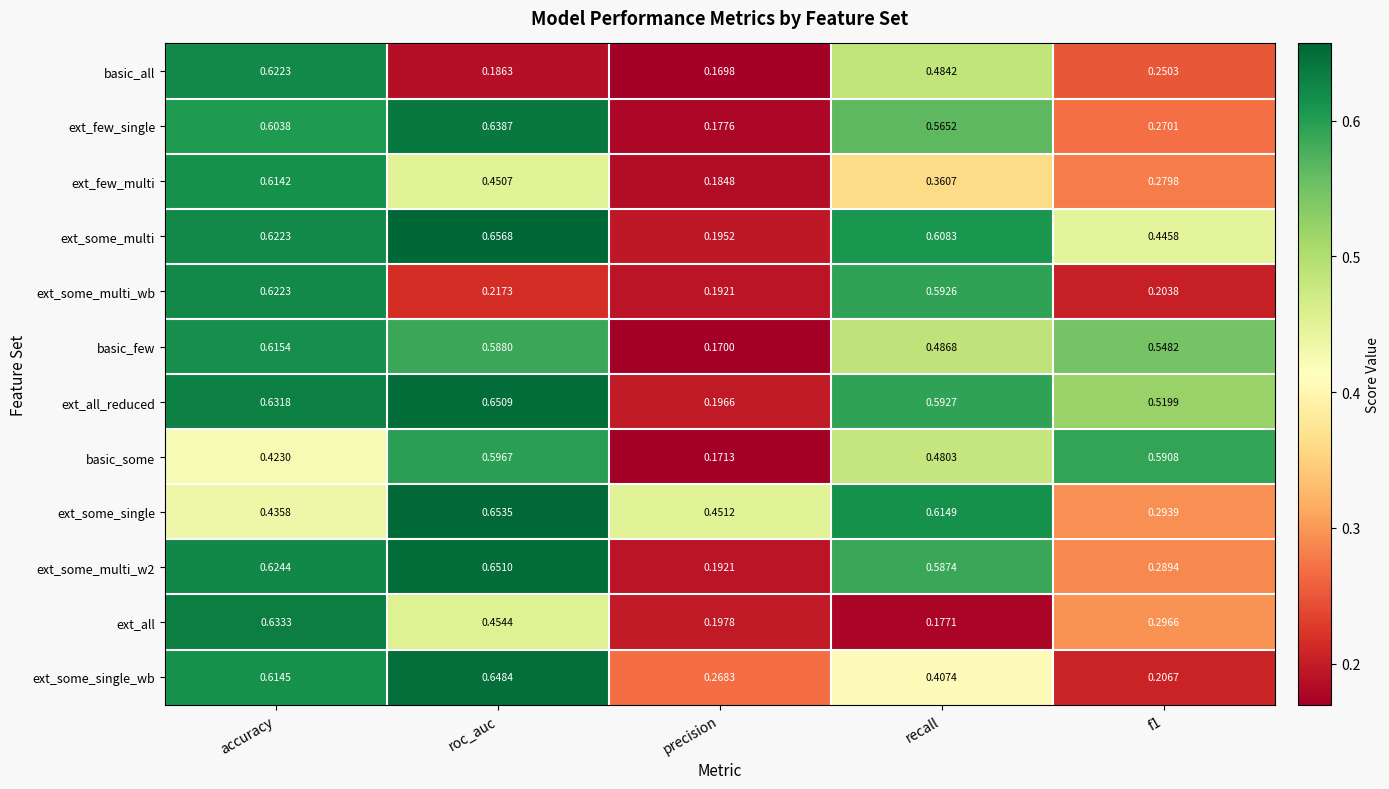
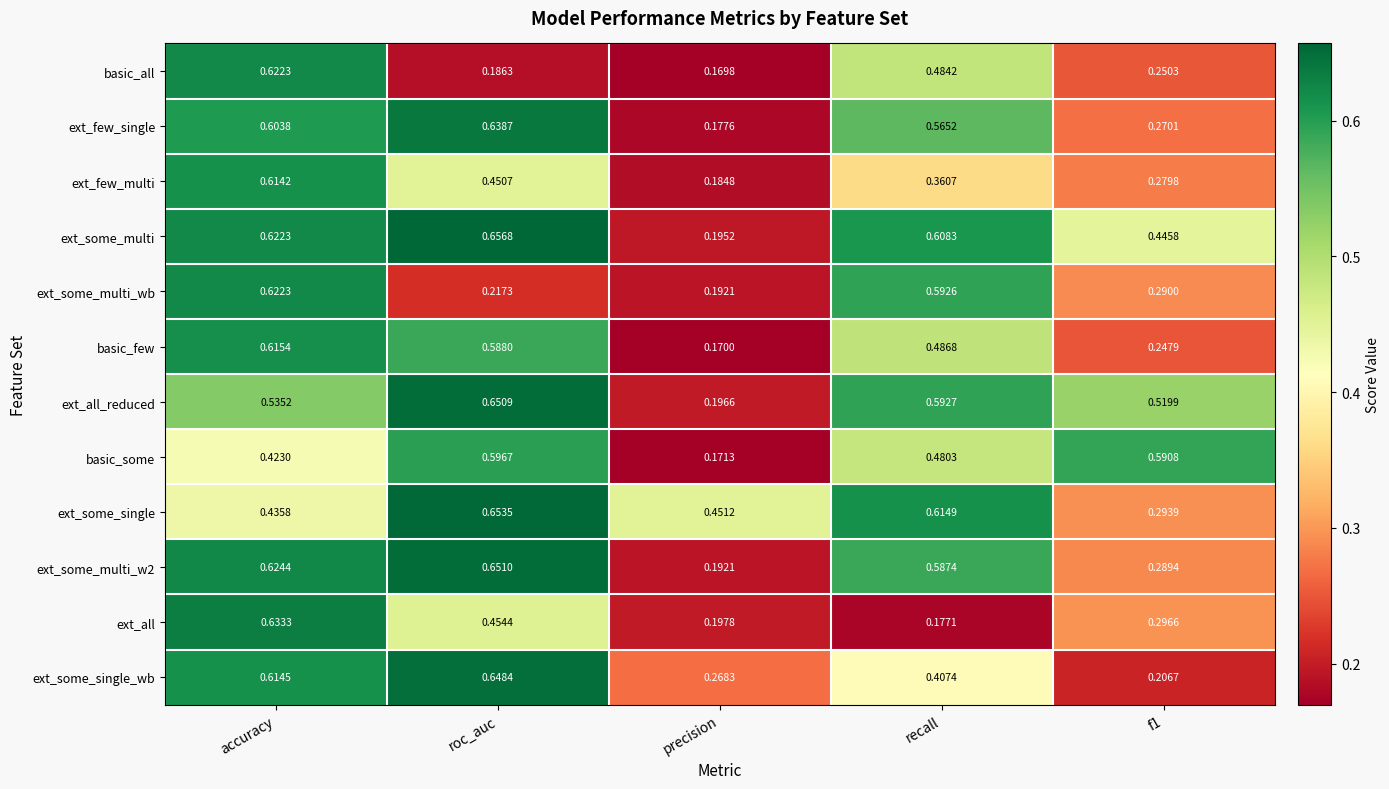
  {
    "basic_all": {
      "accuracy": 0.6223,
      "roc_auc": 0.1863,
      "precision": 0.1698,
      "recall": 0.4842,
      "f1": 0.2503
    },
    "ext_few_single": {
      "accuracy": 0.6038,
      "roc_auc": 0.6387,
      "precision": 0.1776,
      "recall": 0.5652,
      "f1": 0.2701
    },
    "ext_few_multi": {
      "accuracy": 0.6142,
      "roc_auc": 0.4507,
      "precision": 0.1848,
      "recall": 0.3607,
      "f1": 0.2798
    },
    "ext_some_multi": {
      "accuracy": 0.6223,
      "roc_auc": 0.6568,
      "precision": 0.1952,
      "recall": 0.6083,
      "f1": 0.4458
    },
    "ext_some_multi_wb": {
      "accuracy": 0.6223,
      "roc_auc": 0.2173,
      "precision": 0.1921,
      "recall": 0.5926,
-     "f1": 0.2038
+     "f1": 0.2900
    },
    "basic_few": {
      "accuracy": 0.6154,
      "roc_auc": 0.5880,
      "precision": 0.1700,
      "recall": 0.4868,
-     "f1": 0.5482
+     "f1": 0.2479
    },
    "ext_all_reduced": {
-     "accuracy": 0.6318,
+     "accuracy": 0.5352,
      "roc_auc": 0.6509,
      "precision": 0.1966,
      "recall": 0.5927,
      "f1": 0.5199
    },
    "basic_some": {
      "accuracy": 0.4230,
      "roc_auc": 0.5967,
      "precision": 0.1713,
      "recall": 0.4803,
      "f1": 0.5908
    },
    "ext_some_single": {
      "accuracy": 0.4358,
      "roc_auc": 0.6535,
      "precision": 0.4512,
      "recall": 0.6149,
      "f1": 0.2939
    },
    "ext_some_multi_w2": {
      "accuracy": 0.6244,
      "roc_auc": 0.6510,
      "precision": 0.1921,
      "recall": 0.5874,
      "f1": 0.2894
    },
    "ext_all": {
      "accuracy": 0.6333,
      "roc_auc": 0.4544,
      "precision": 0.1978,
      "recall": 0.1771,
      "f1": 0.2966
    },
    "ext_some_single_wb": {
      "accuracy": 0.6145,
      "roc_auc": 0.6484,
      "precision": 0.2683,
      "recall": 0.4074,
      "f1": 0.2067
    }
  }
